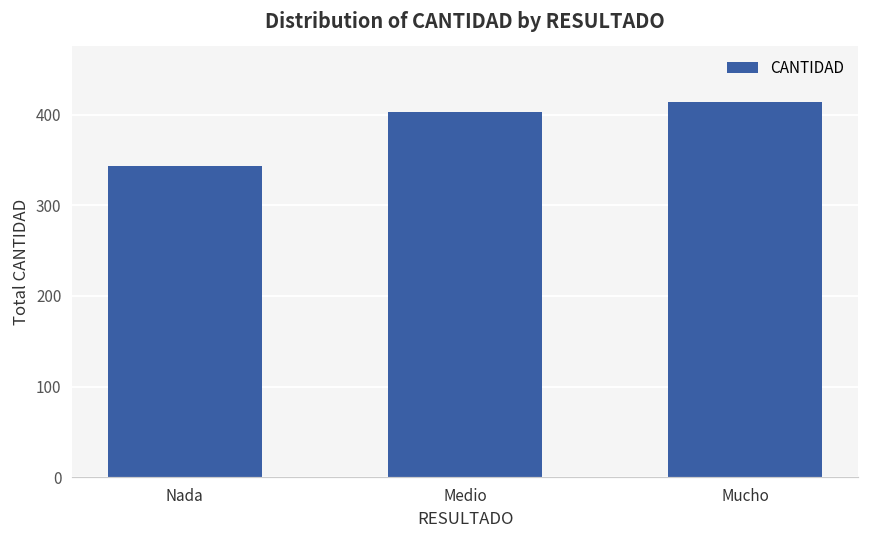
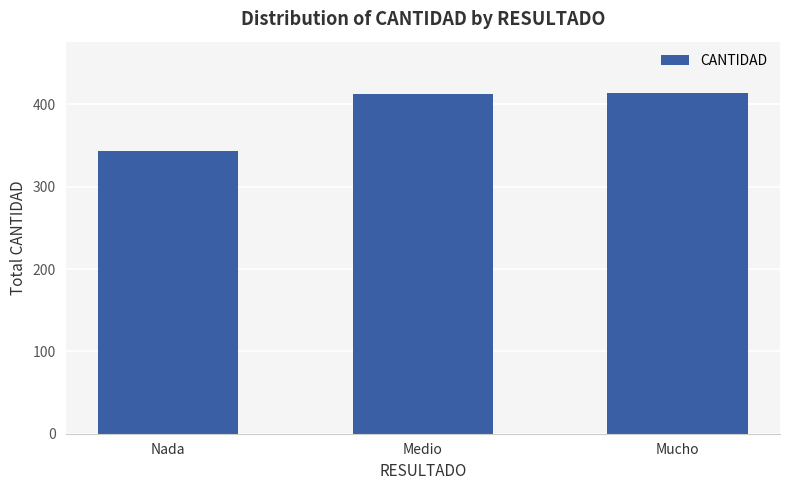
  {
    "Nada": 340,
-   "Medio": 400,
+   "Medio": 410,
    "Mucho": 410
  }
